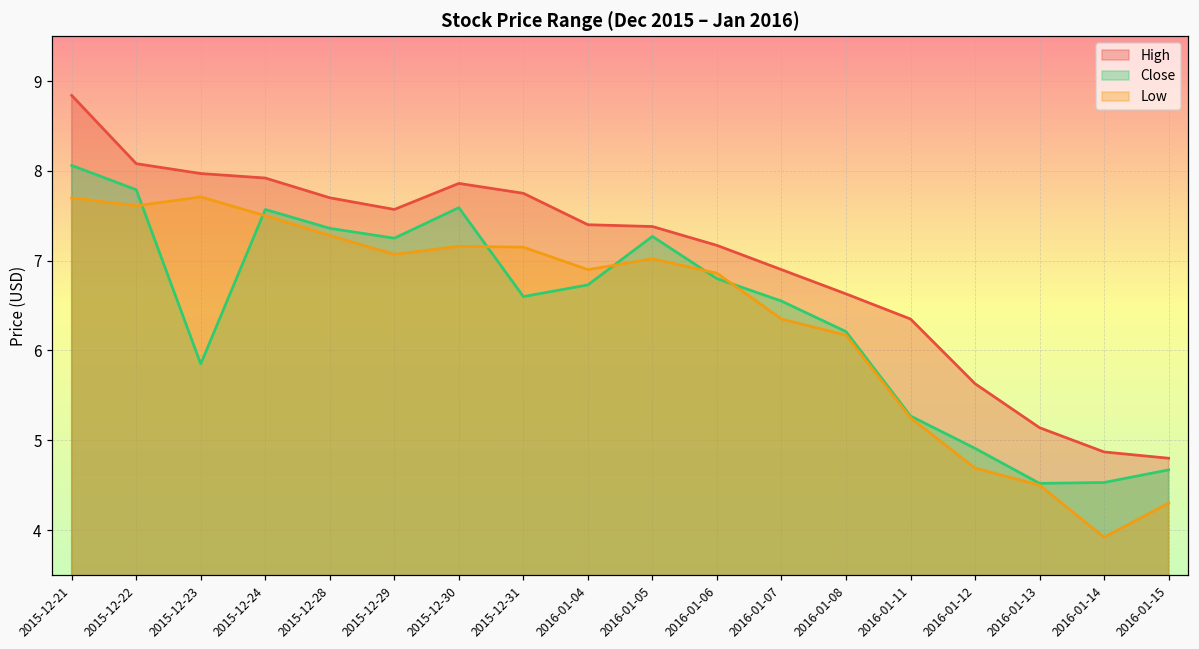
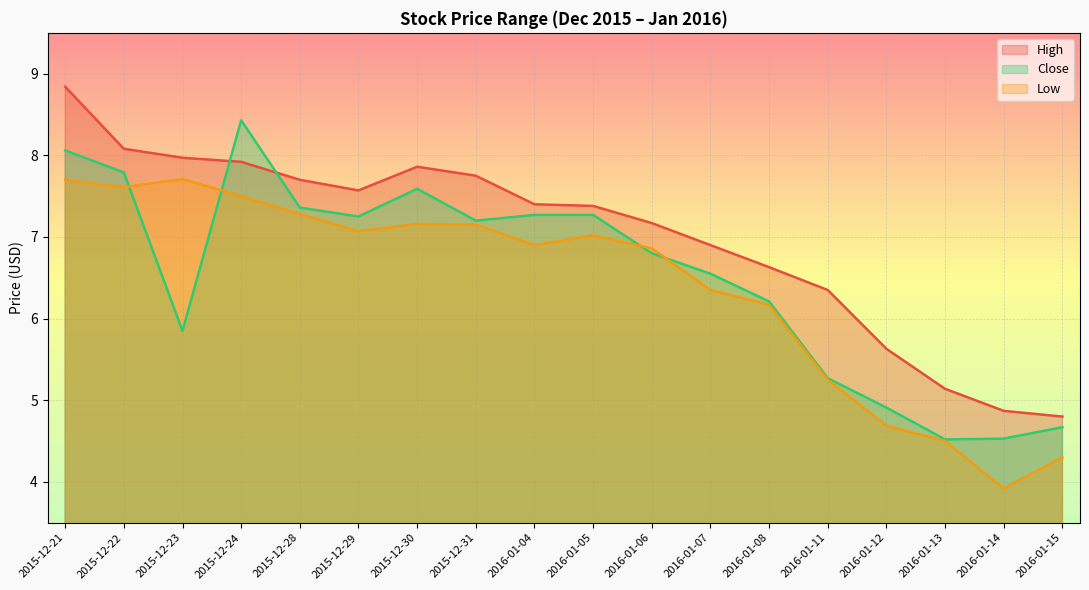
  {
    "Close": {
      "2015-12-21": 8.1,
      "2015-12-22": 7.8,
      "2015-12-23": 5.9,
-     "2015-12-24": 7.6,
+     "2015-12-24": 8.4,
      "2015-12-28": 7.4,
      "2015-12-29": 7.3,
      "2015-12-30": 7.6,
-     "2015-12-31": 6.6,
-     "2016-01-04": 6.7,
+     "2015-12-31": 7.2,
+     "2016-01-04": 7.3,
      "2016-01-05": 7.3,
      "2016-01-06": 6.8,
      "2016-01-07": 6.6,
      "2016-01-08": 6.2,
      "2016-01-12": 4.9,
      "2016-01-14": 4.5,
      "2016-01-15": 4.7
    }
  }
